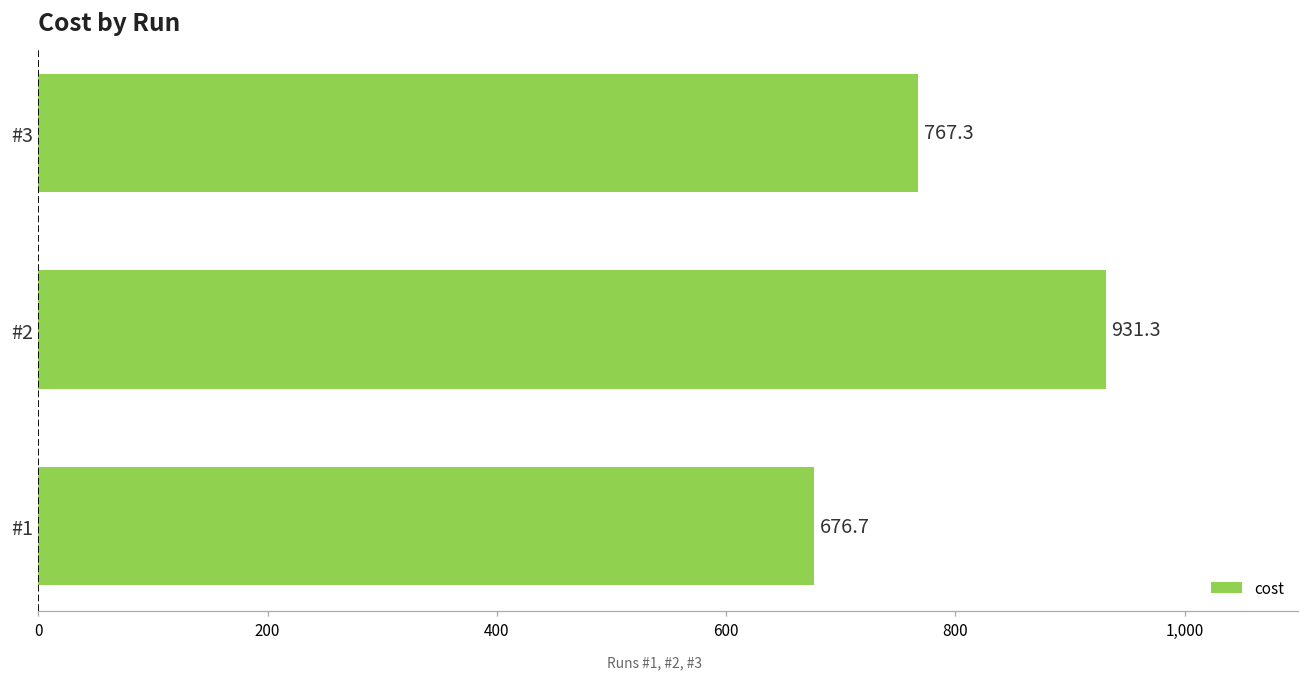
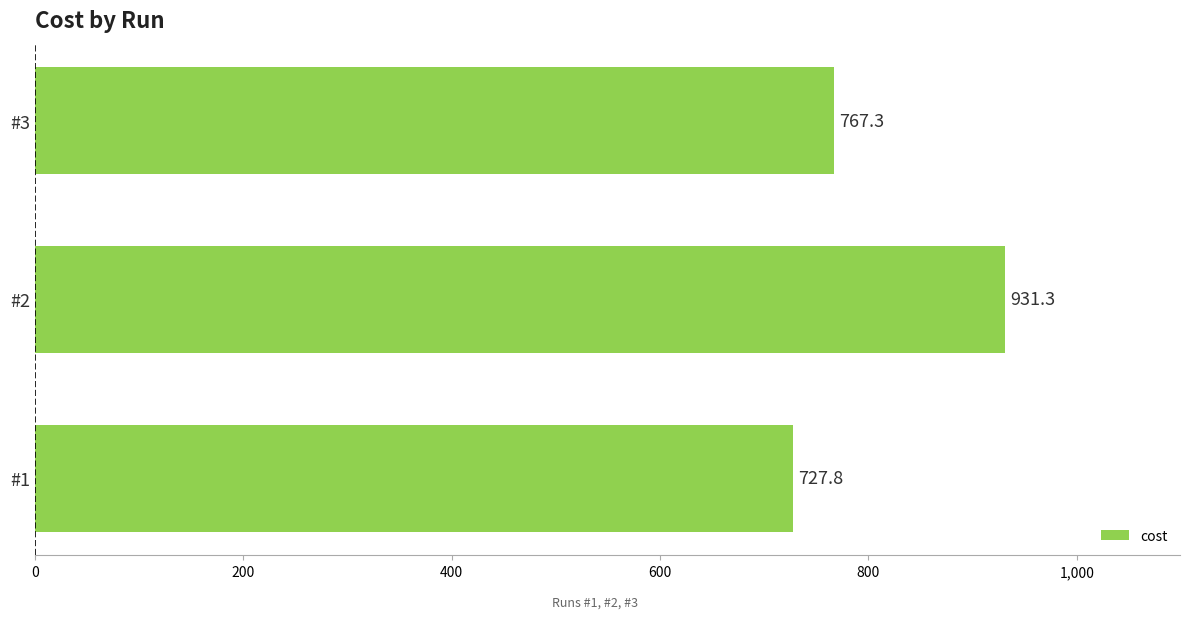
  {
    "#3": 767.3,
    "#2": 931.3,
-   "#1": 676.7
+   "#1": 727.8
  }
